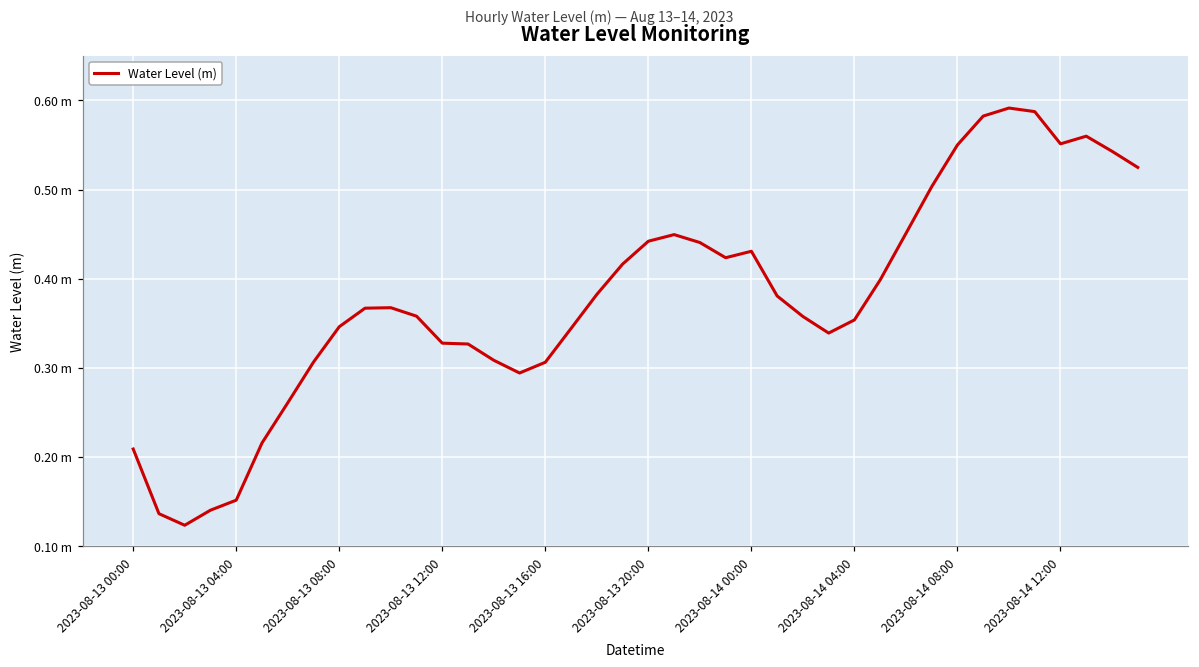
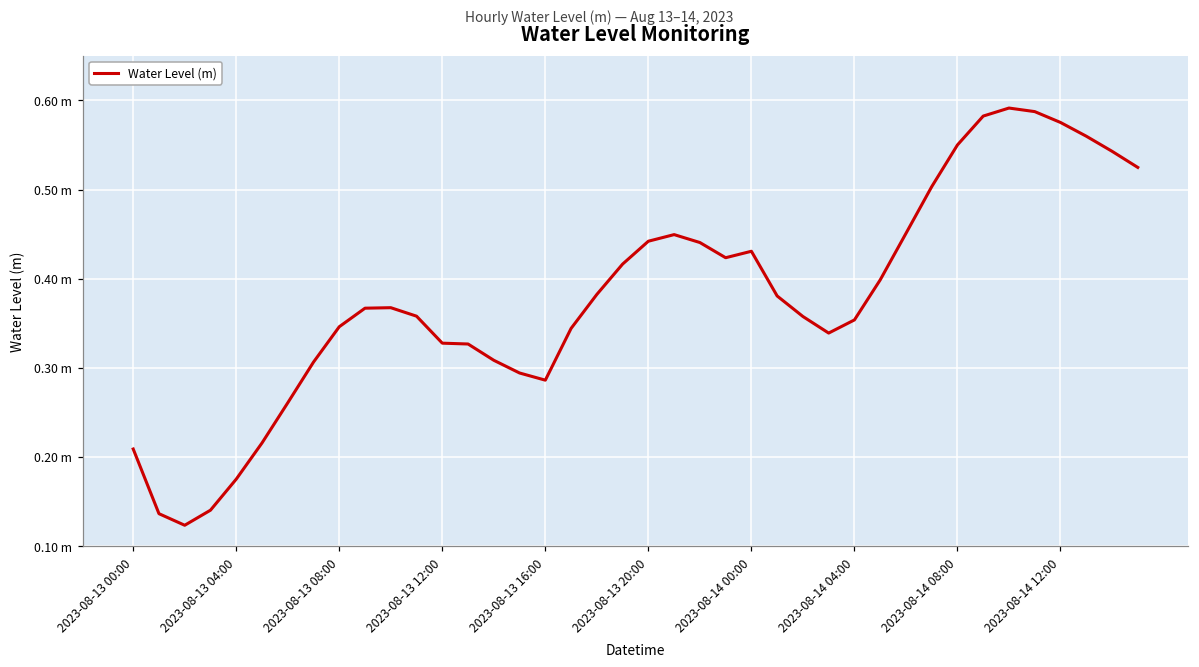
  {
    "2023-08-13 00:00": "0.21 m",
-   "2023-08-13 04:00": "0.15 m",
+   "2023-08-13 04:00": "0.18 m",
    "2023-08-13 08:00": "0.35 m",
    "2023-08-13 12:00": "0.33 m",
-   "2023-08-13 16:00": "0.31 m",
+   "2023-08-13 16:00": "0.29 m",
    "2023-08-13 20:00": "0.44 m",
    "2023-08-14 00:00": "0.43 m",
    "2023-08-14 04:00": "0.35 m",
    "2023-08-14 08:00": "0.55 m",
-   "2023-08-14 12:00": "0.55 m"
+   "2023-08-14 12:00": "0.58 m"
  }
